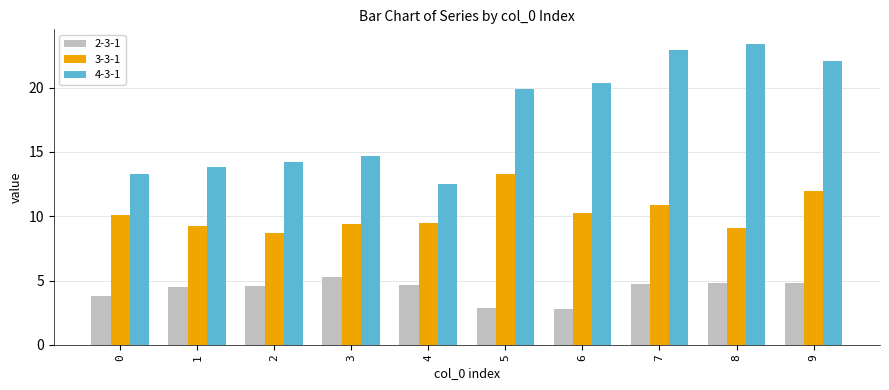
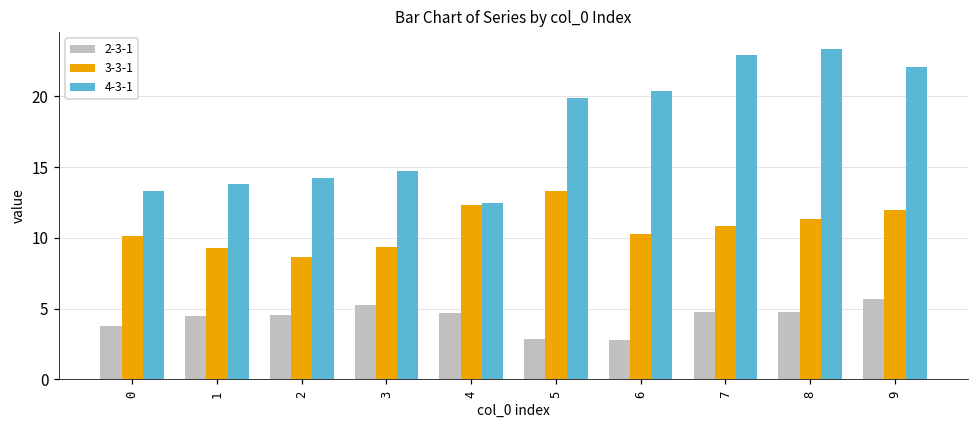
  {
    "2-3-1": {
      "0": 3.8,
      "1": 4.5,
      "2": 4.6,
      "3": 5.3,
      "4": 4.7,
      "5": 2.9,
      "6": 2.8,
      "7": 4.8,
      "8": 4.8,
-     "9": 4.8
+     "9": 5.7
    },
    "3-3-1": {
      "0": 10.1,
      "1": 9.3,
      "2": 8.7,
      "3": 9.4,
-     "4": 9.5,
+     "4": 12.3,
      "5": 13.3,
      "6": 10.3,
      "7": 10.8,
-     "8": 9.1,
+     "8": 11.4,
      "9": 12.0
    },
    "4-3-1": {
      "0": 13.3,
      "1": 13.8,
      "2": 14.2,
      "3": 14.7,
      "4": 12.5,
      "5": 19.9,
      "6": 20.3,
      "7": 22.9,
      "8": 23.4,
      "9": 22.1
    }
  }
